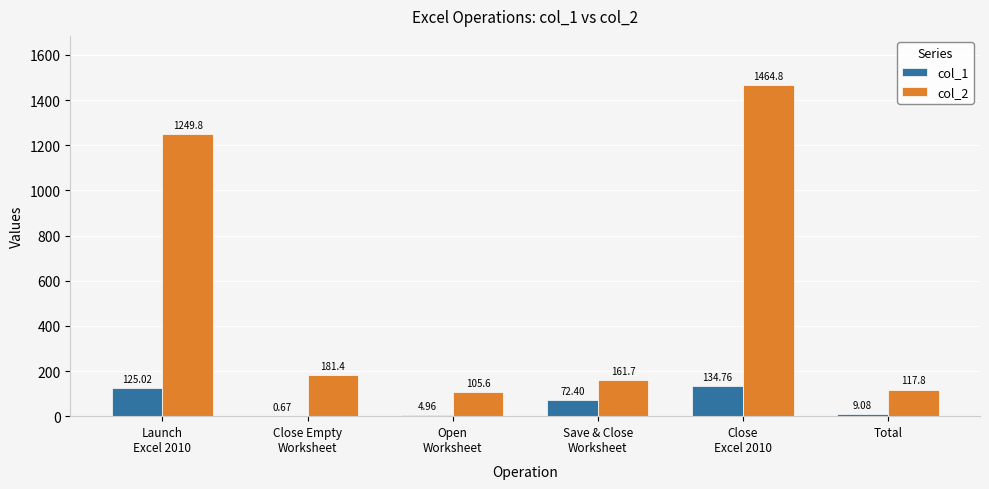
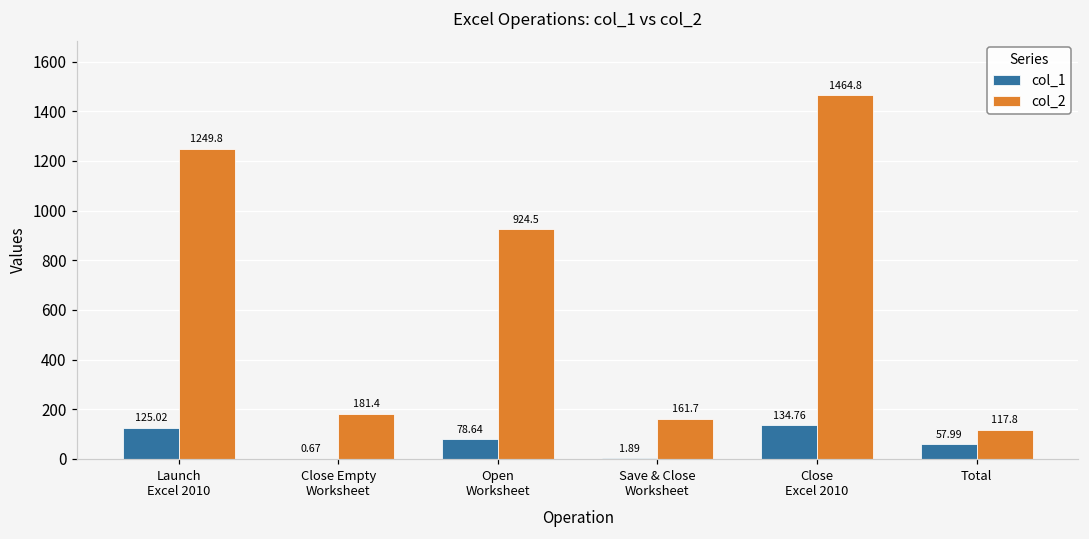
  {
    "col_1": {
      "Launch Excel 2010": 125.02,
      "Close Empty Worksheet": 0.67,
-     "Open Worksheet": 4.96,
-     "Save & Close Worksheet": 72.40,
+     "Open Worksheet": 78.64,
+     "Save & Close Worksheet": 1.89,
      "Close Excel 2010": 134.76,
-     "Total": 9.08
+     "Total": 57.99
    },
    "col_2": {
      "Launch Excel 2010": 1249.8,
      "Close Empty Worksheet": 181.4,
-     "Open Worksheet": 105.6,
+     "Open Worksheet": 924.5,
      "Save & Close Worksheet": 161.7,
      "Close Excel 2010": 1464.8,
      "Total": 117.8
    }
  }
